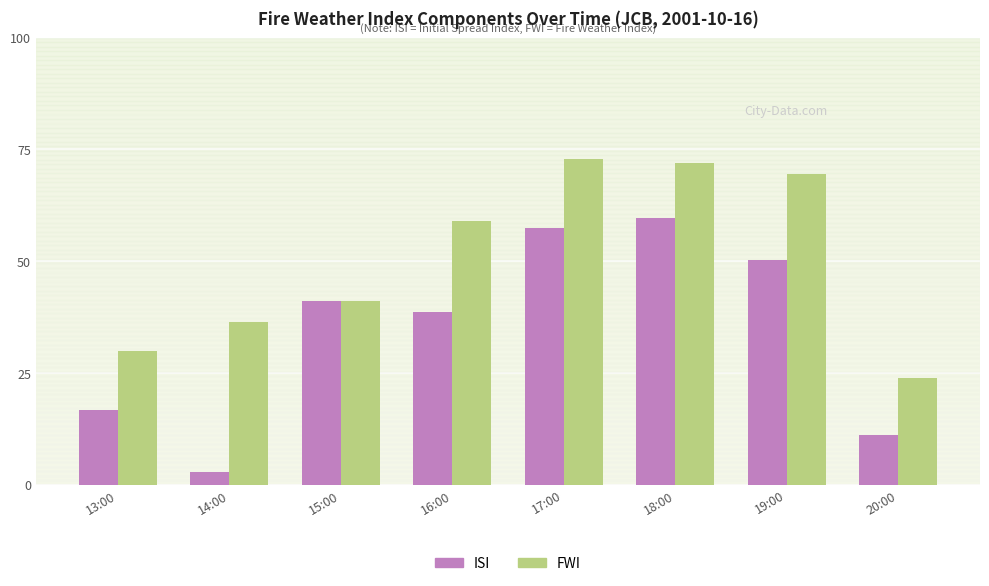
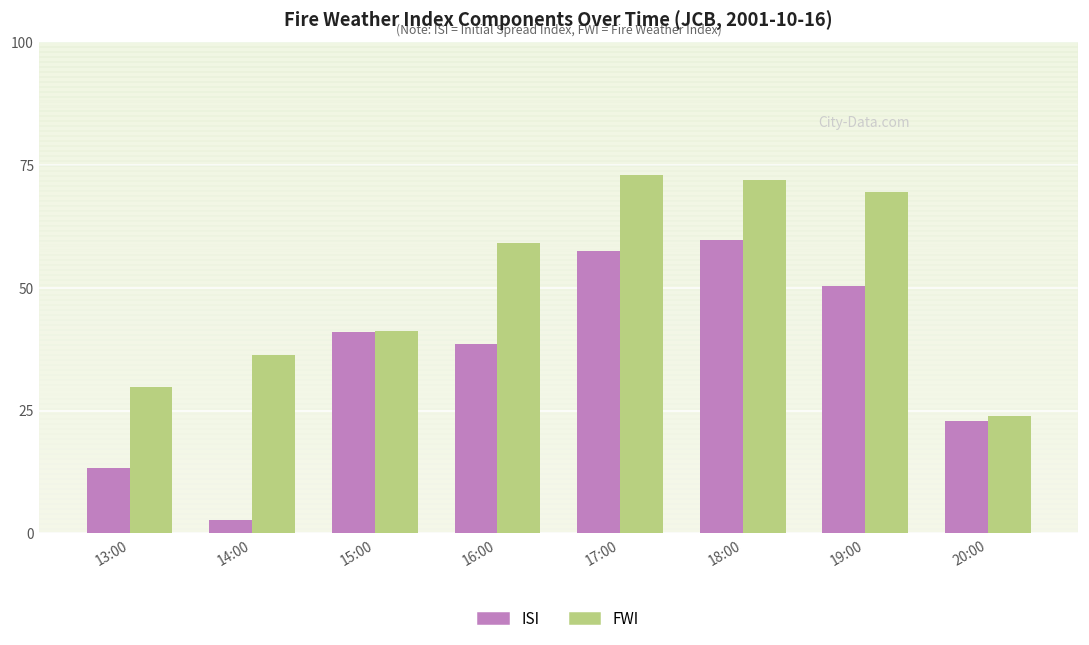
  {
    "ISI": {
-     "13:00": 17,
+     "13:00": 13,
      "14:00": 3,
      "15:00": 41,
      "16:00": 39,
      "17:00": 57,
      "18:00": 60,
      "19:00": 50,
-     "20:00": 11
+     "20:00": 23
    },
    "FWI": {
      "13:00": 30,
      "14:00": 36,
      "15:00": 41,
      "16:00": 59,
      "17:00": 73,
      "18:00": 72,
      "19:00": 69,
      "20:00": 24
    }
  }
